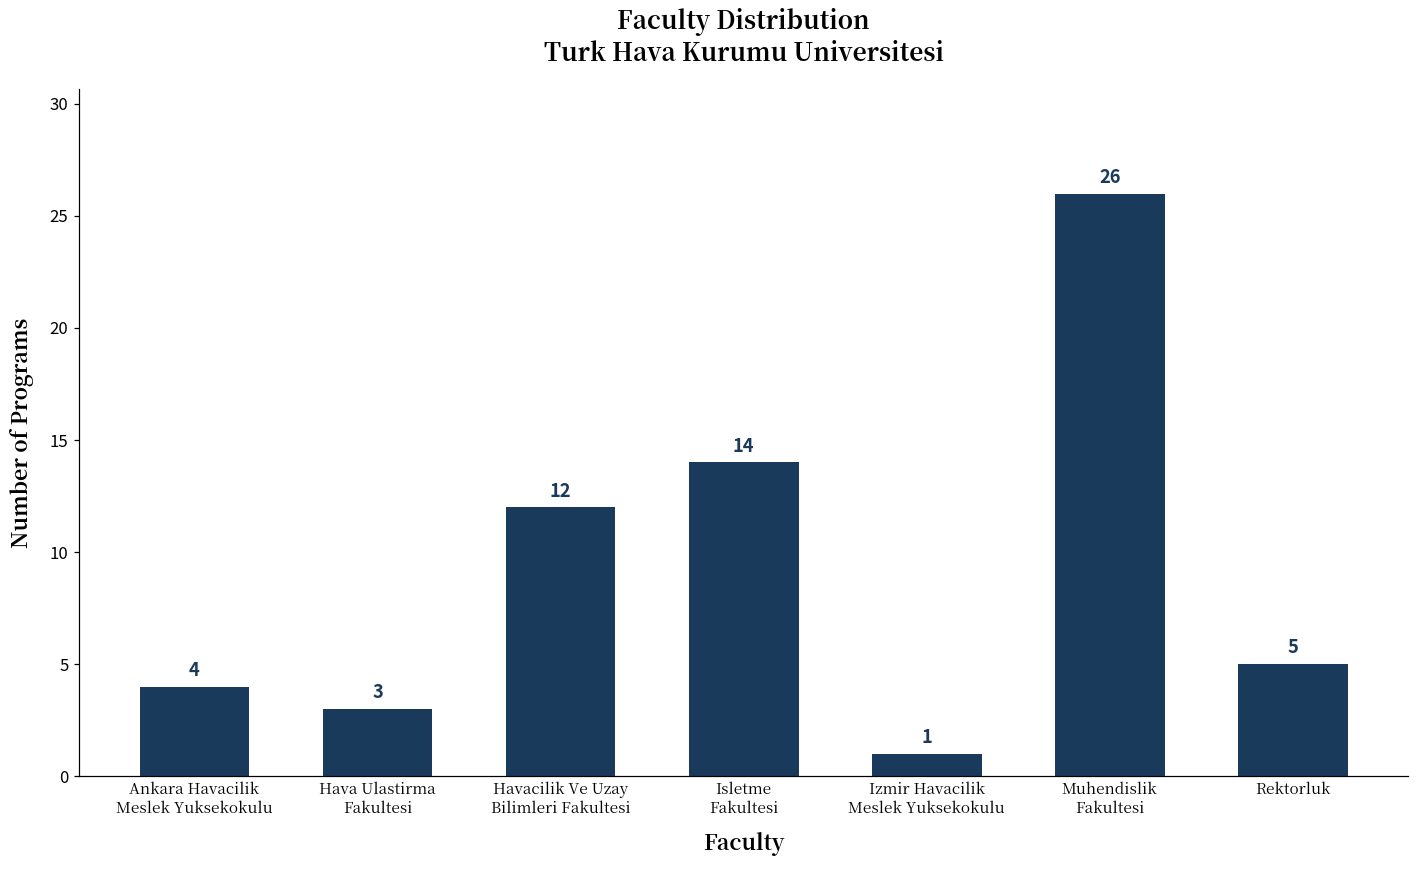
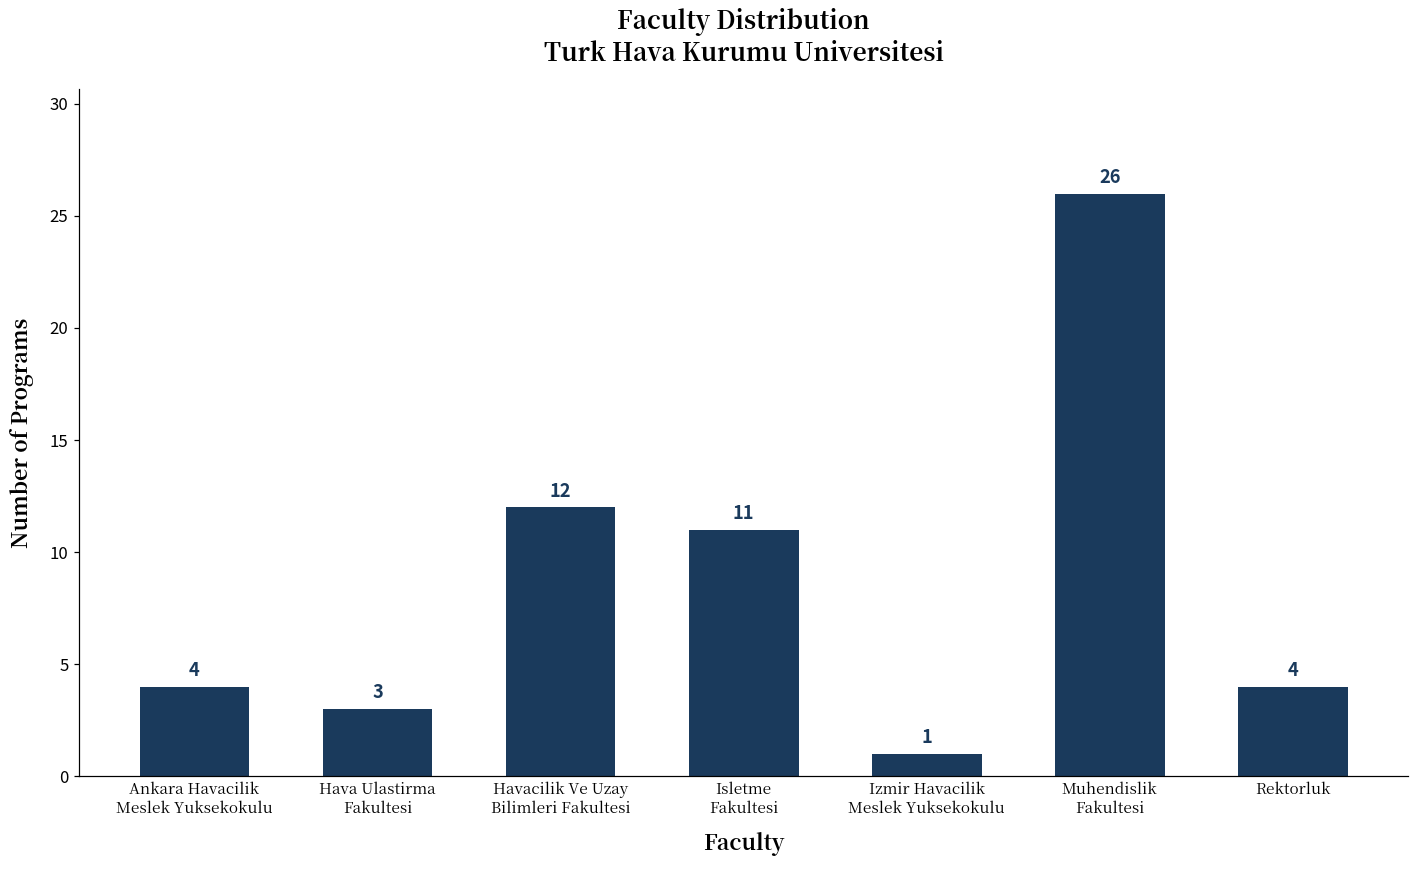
  {
    "Ankara Havacilik Meslek Yuksekokulu": 4,
    "Hava Ulastirma Fakultesi": 3,
    "Havacilik Ve Uzay Bilimleri Fakultesi": 12,
-   "Isletme Fakultesi": 14,
+   "Isletme Fakultesi": 11,
    "Izmir Havacilik Meslek Yuksekokulu": 1,
    "Muhendislik Fakultesi": 26,
-   "Rektorluk": 5
+   "Rektorluk": 4
  }
